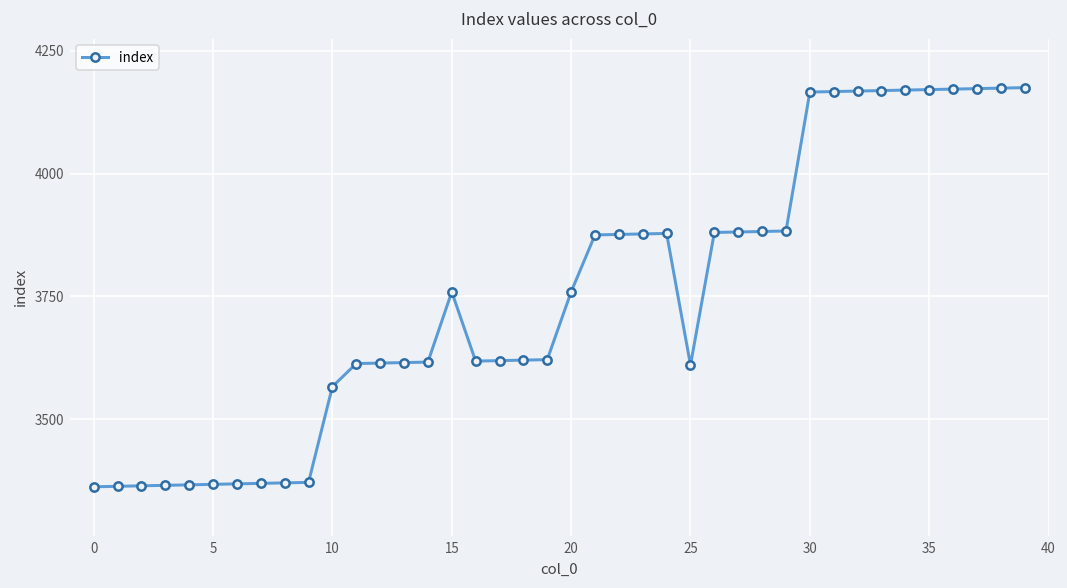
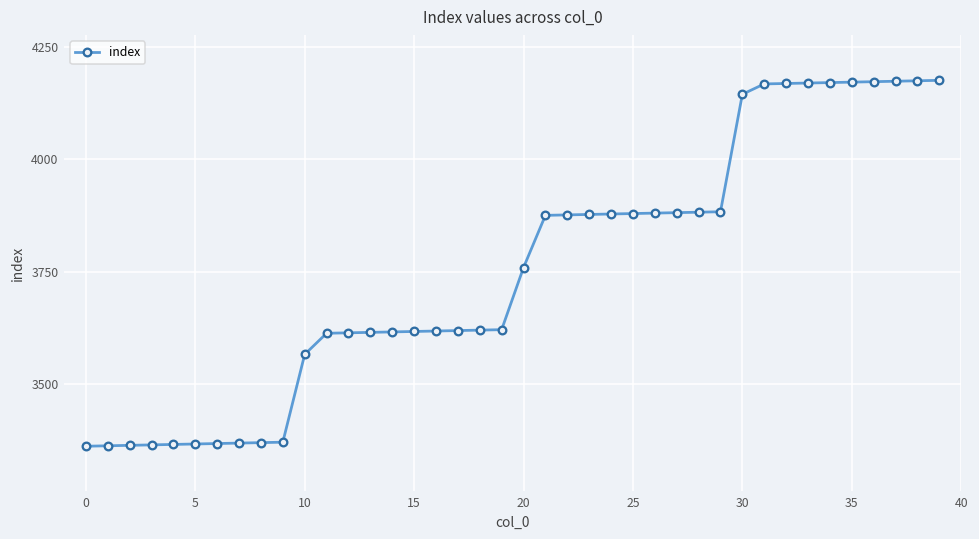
  {
    "0": 3360,
    "5": 3370,
    "10": 3570,
-   "15": 3760,
+   "15": 3620,
    "20": 3760,
-   "25": 3610,
-   "30": 4170,
+   "25": 3880,
+   "30": 4140,
    "35": 4170
  }
